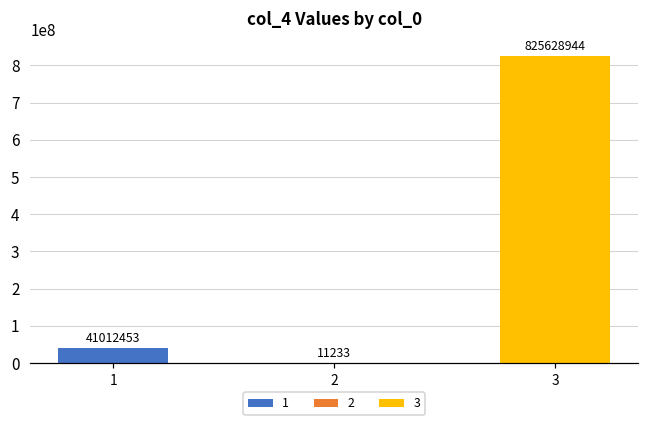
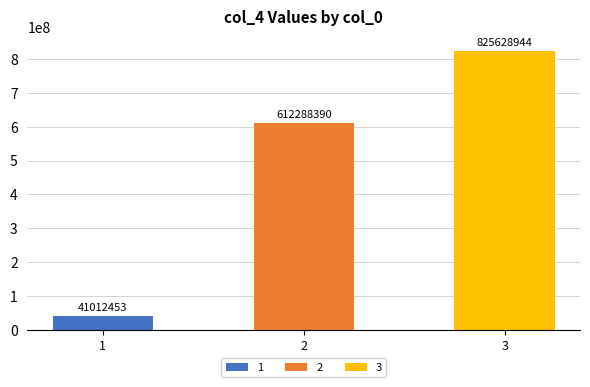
  {
    "1": 41012453,
-   "2": 11233,
+   "2": 612288390,
    "3": 825628944
  }
